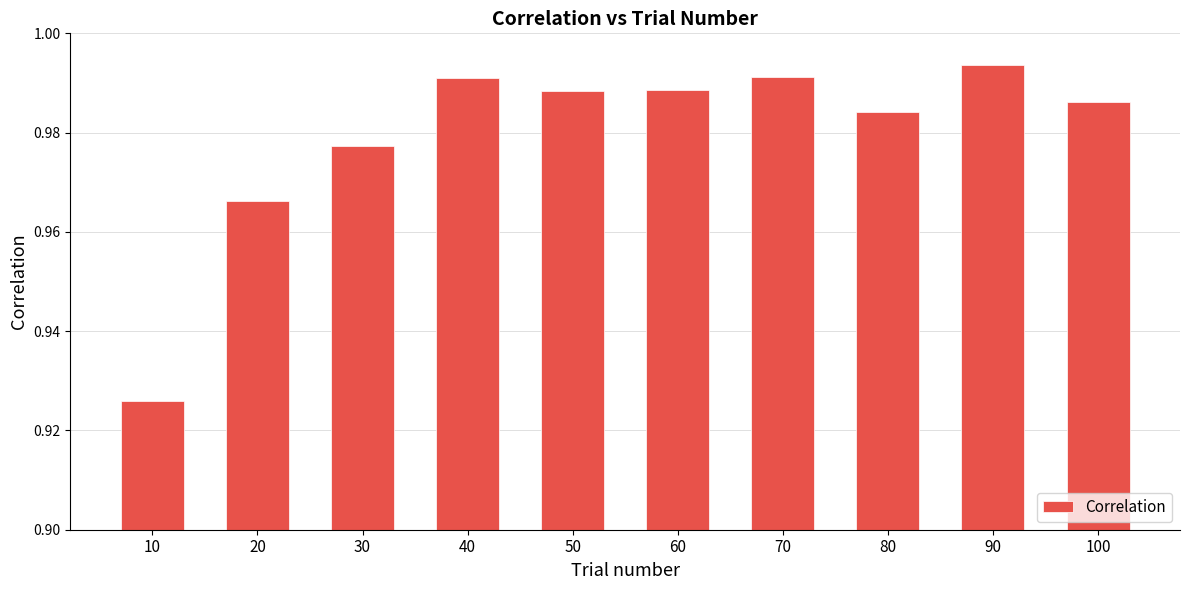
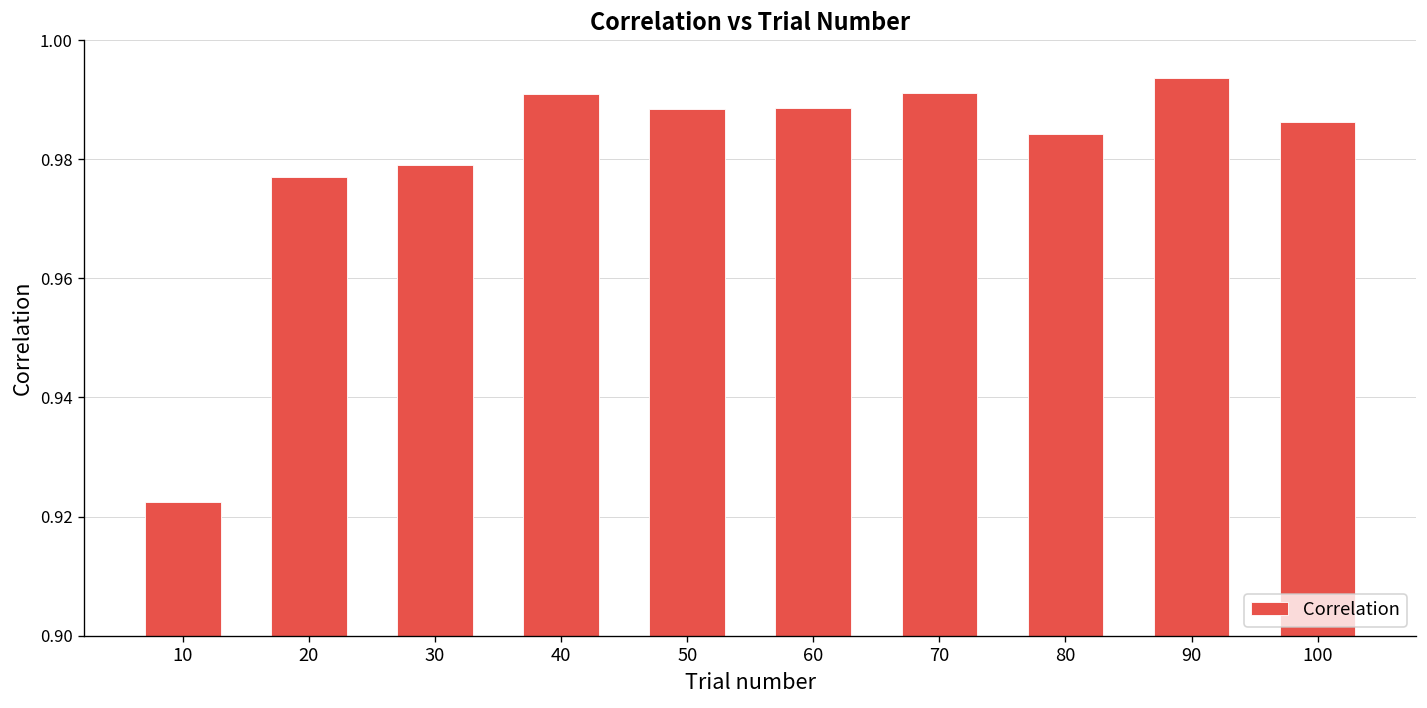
  {
-   "10": 0.926,
-   "20": 0.966,
-   "30": 0.977,
+   "10": 0.922,
+   "20": 0.977,
+   "30": 0.979,
    "40": 0.991,
    "50": 0.988,
    "60": 0.989,
    "70": 0.991,
    "80": 0.984,
    "90": 0.994,
    "100": 0.986
  }
